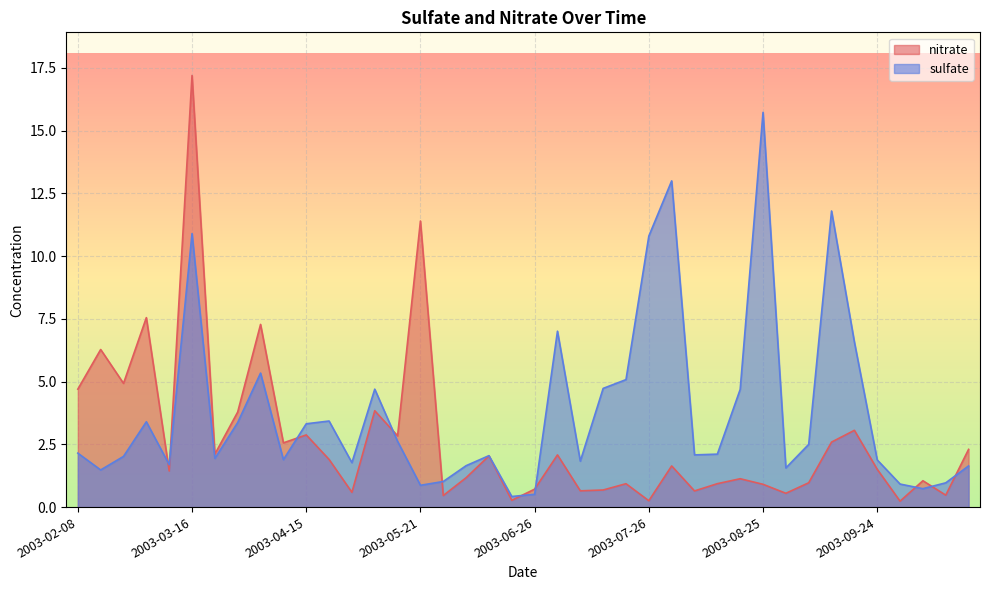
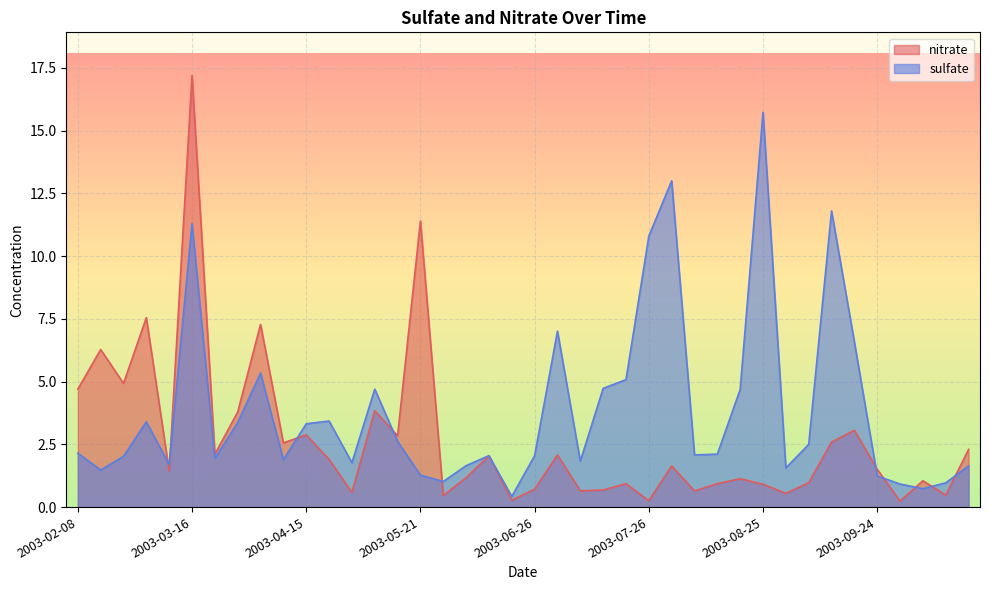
  {
    "nitrate": {
      "2003-02-08": 4.7,
      "2003-03-16": 17.2,
      "2003-04-15": 2.9,
      "2003-05-21": 11.4,
      "2003-06-26": 0.7,
      "2003-07-26": 0.3,
      "2003-08-25": 0.9,
      "2003-09-24": 1.5
    },
    "sulfate": {
      "2003-02-08": 2.2,
-     "2003-03-16": 10.9,
+     "2003-03-16": 11.3,
      "2003-04-15": 3.3,
-     "2003-05-21": 0.9,
-     "2003-06-26": 0.5,
+     "2003-05-21": 1.3,
+     "2003-06-26": 2.1,
      "2003-07-26": 10.8,
      "2003-08-25": 15.7,
-     "2003-09-24": 1.9
+     "2003-09-24": 1.2
    }
  }
